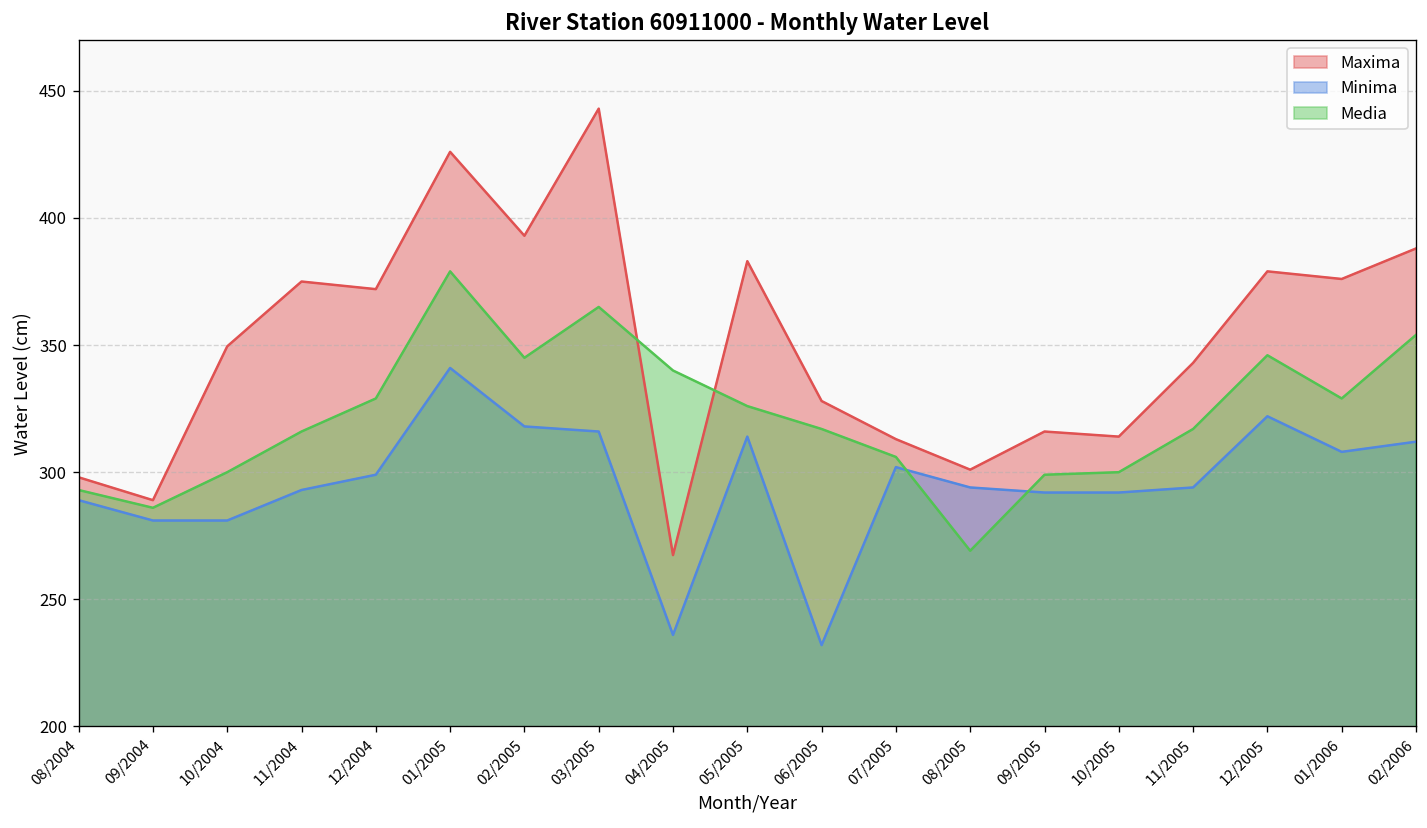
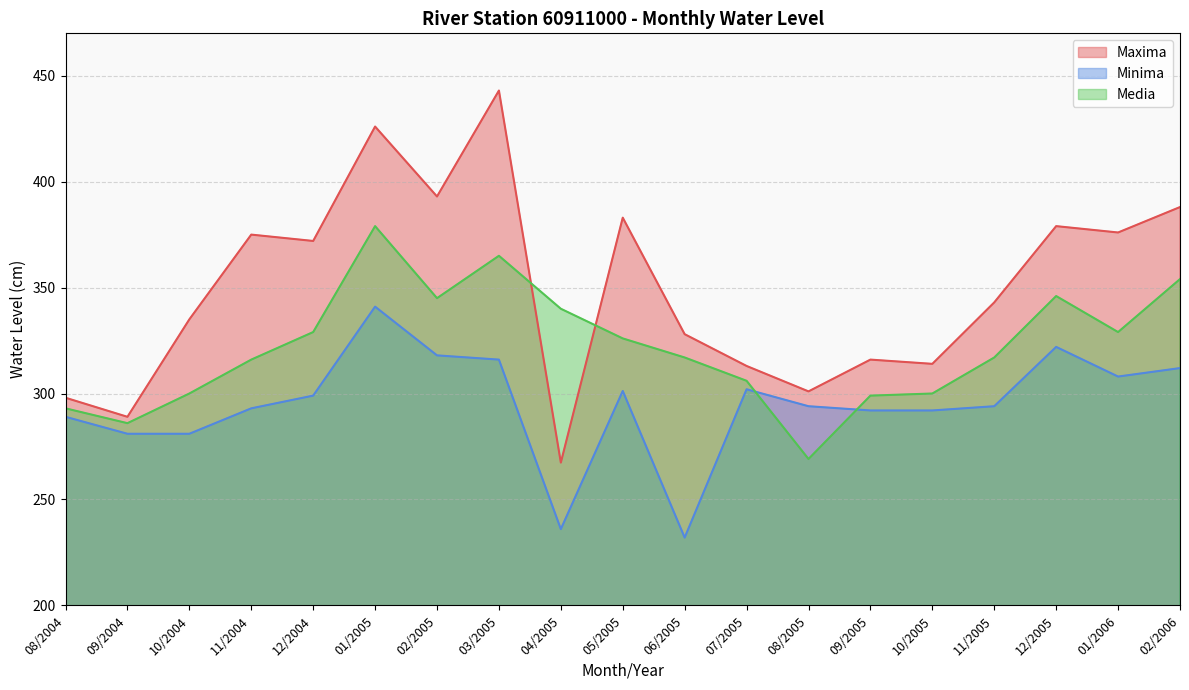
  {
    "Maxima": {
      "08/2004": 298,
      "09/2004": 289,
-     "10/2004": 350,
+     "10/2004": 335,
      "11/2004": 375,
      "12/2004": 372,
      "01/2005": 426,
      "02/2005": 393,
      "03/2005": 443,
      "04/2005": 267,
      "05/2005": 383,
      "06/2005": 328,
      "07/2005": 313,
      "08/2005": 301,
      "09/2005": 316,
      "10/2005": 314,
      "11/2005": 343,
      "12/2005": 379,
      "01/2006": 376,
      "02/2006": 388
    },
    "Minima": {
      "08/2004": 289,
      "09/2004": 281,
      "10/2004": 281,
      "11/2004": 293,
      "12/2004": 299,
      "01/2005": 341,
      "02/2005": 318,
      "03/2005": 316,
      "04/2005": 236,
-     "05/2005": 314,
+     "05/2005": 301,
      "06/2005": 232,
      "07/2005": 302,
      "08/2005": 294,
      "09/2005": 292,
      "10/2005": 292,
      "11/2005": 294,
      "12/2005": 322,
      "01/2006": 308,
      "02/2006": 312
    },
    "Media": {
      "08/2004": 293,
      "09/2004": 286,
      "10/2004": 300,
      "11/2004": 316,
      "12/2004": 329,
      "01/2005": 379,
      "02/2005": 345,
      "03/2005": 365,
      "04/2005": 340,
      "05/2005": 326,
      "06/2005": 317,
      "07/2005": 306,
      "08/2005": 269,
      "09/2005": 299,
      "10/2005": 300,
      "11/2005": 317,
      "12/2005": 346,
      "01/2006": 329,
      "02/2006": 354
    }
  }
